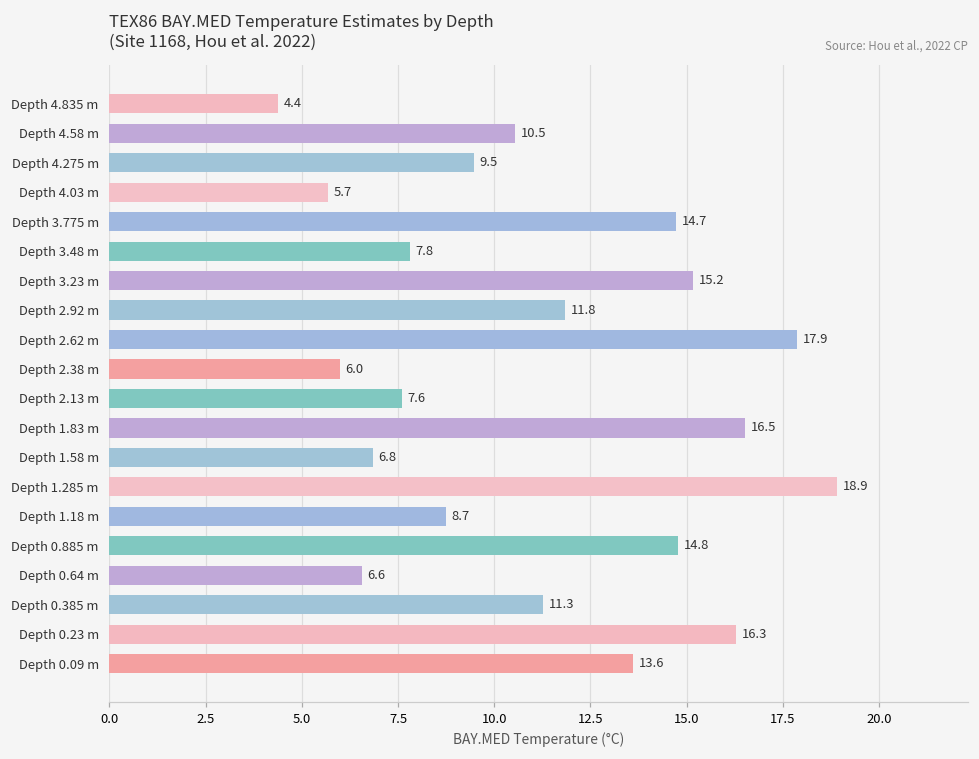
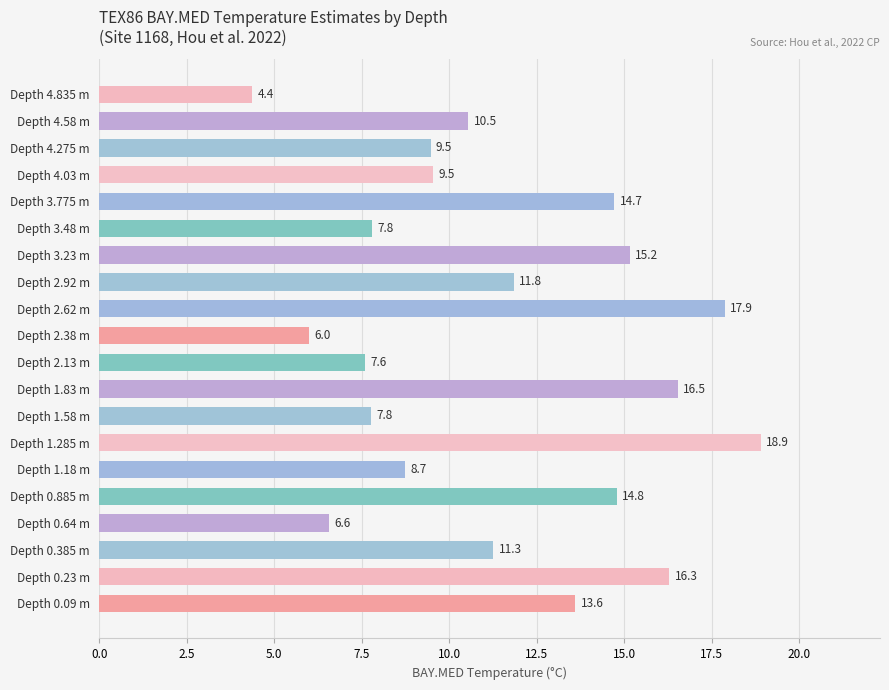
  {
    "Depth 4.835 m": 4.4,
    "Depth 4.58 m": 10.5,
    "Depth 4.275 m": 9.5,
-   "Depth 4.03 m": 5.7,
+   "Depth 4.03 m": 9.5,
    "Depth 3.775 m": 14.7,
    "Depth 3.48 m": 7.8,
    "Depth 3.23 m": 15.2,
    "Depth 2.92 m": 11.8,
    "Depth 2.62 m": 17.9,
    "Depth 2.38 m": 6.0,
    "Depth 2.13 m": 7.6,
    "Depth 1.83 m": 16.5,
-   "Depth 1.58 m": 6.8,
+   "Depth 1.58 m": 7.8,
    "Depth 1.285 m": 18.9,
    "Depth 1.18 m": 8.7,
    "Depth 0.885 m": 14.8,
    "Depth 0.64 m": 6.6,
    "Depth 0.385 m": 11.3,
    "Depth 0.23 m": 16.3,
    "Depth 0.09 m": 13.6
  }
